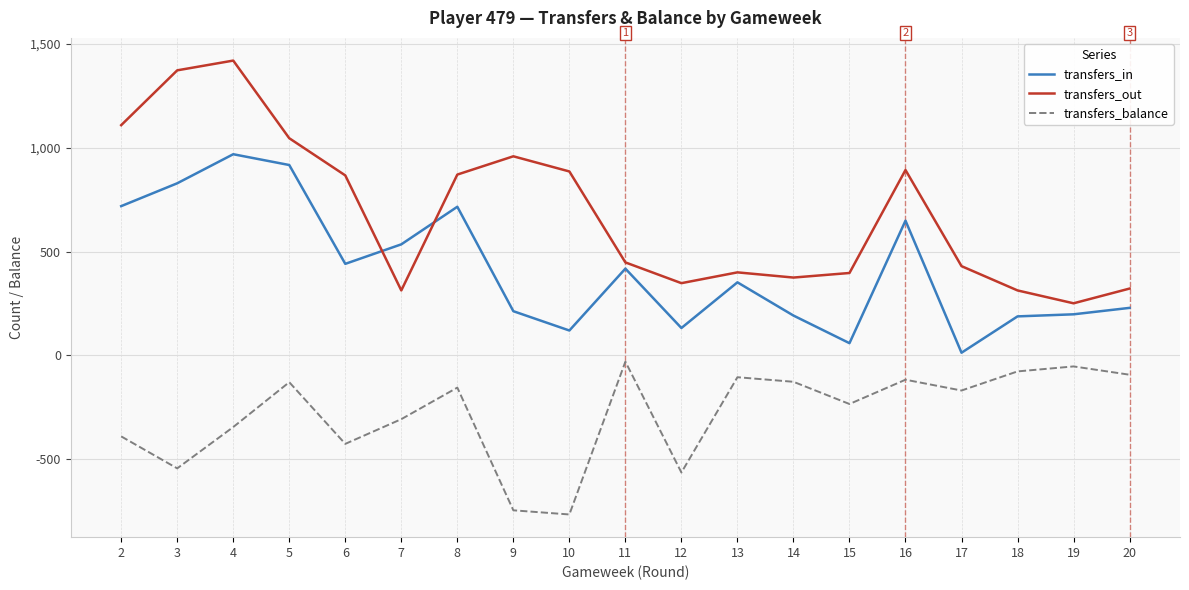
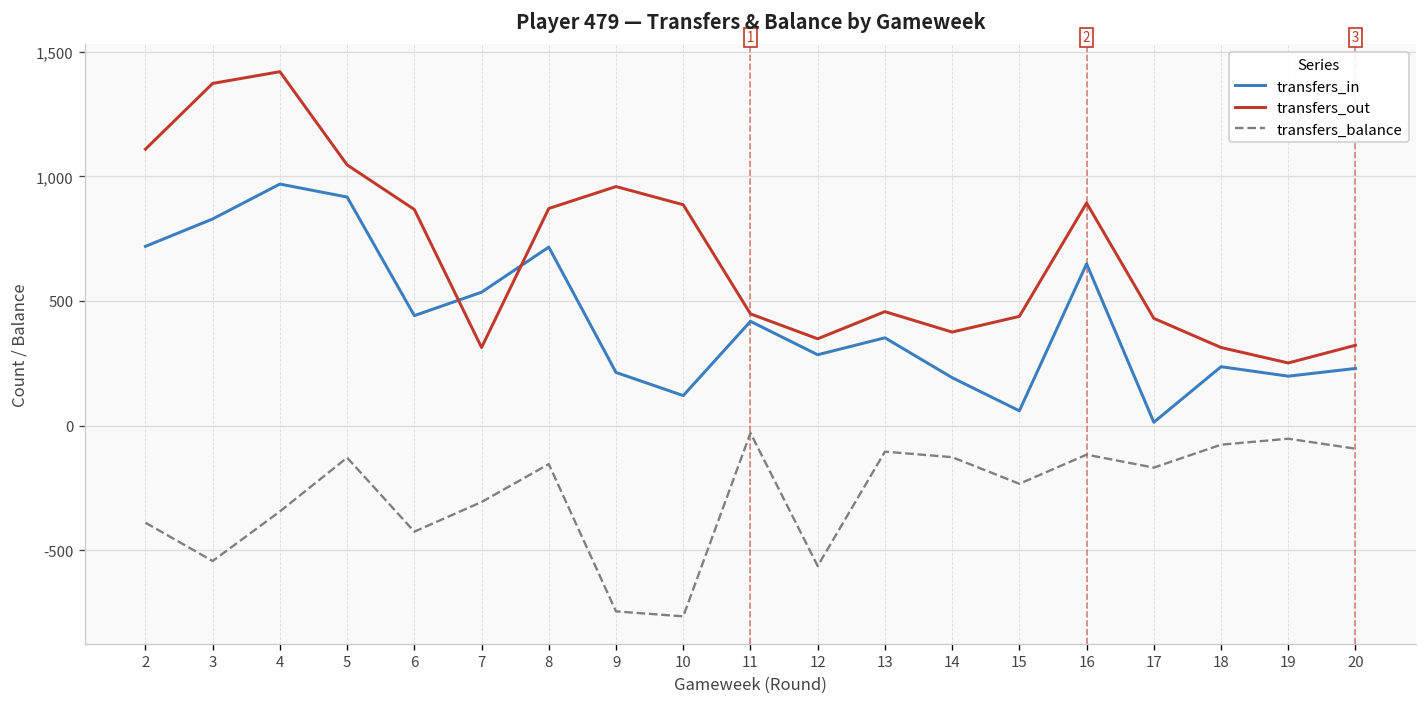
  {
    "transfers_in": {
      "2": "720",
      "3": "830",
      "4": "970",
      "5": "920",
      "6": "440",
      "7": "540",
      "8": "720",
      "9": "210",
      "10": "120",
      "11": "420",
-     "12": "130",
+     "12": "280",
      "13": "350",
      "14": "190",
      "15": "60",
      "16": "650",
      "17": "10",
-     "18": "190",
+     "18": "240",
      "19": "200",
      "20": "230"
    },
    "transfers_out": {
      "2": "1,110",
      "3": "1,370",
      "4": "1,420",
      "5": "1,050",
      "6": "870",
      "7": "310",
      "8": "870",
      "9": "960",
      "10": "890",
      "11": "450",
      "12": "350",
-     "13": "400",
+     "13": "460",
      "14": "380",
-     "15": "400",
+     "15": "440",
      "16": "890",
      "17": "430",
      "18": "310",
      "19": "250",
      "20": "320"
    },
    "transfers_balance": {
      "2": "-390",
      "3": "-540",
      "4": "-350",
      "5": "-130",
      "6": "-430",
      "7": "-310",
      "8": "-160",
      "9": "-750",
      "10": "-770",
      "11": "-30",
      "12": "-560",
      "13": "-110",
      "14": "-130",
      "15": "-230",
      "16": "-120",
      "17": "-170",
      "18": "-80",
      "19": "-50",
      "20": "-90"
    }
  }
